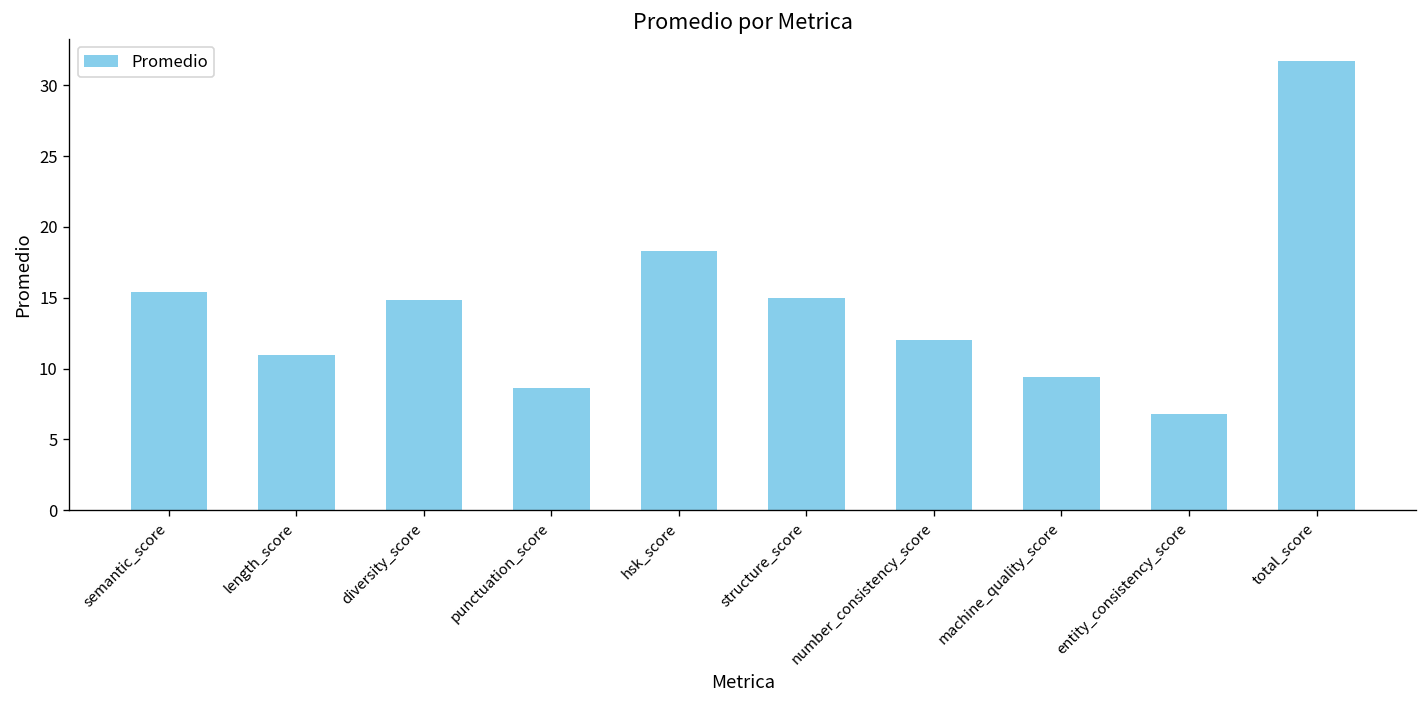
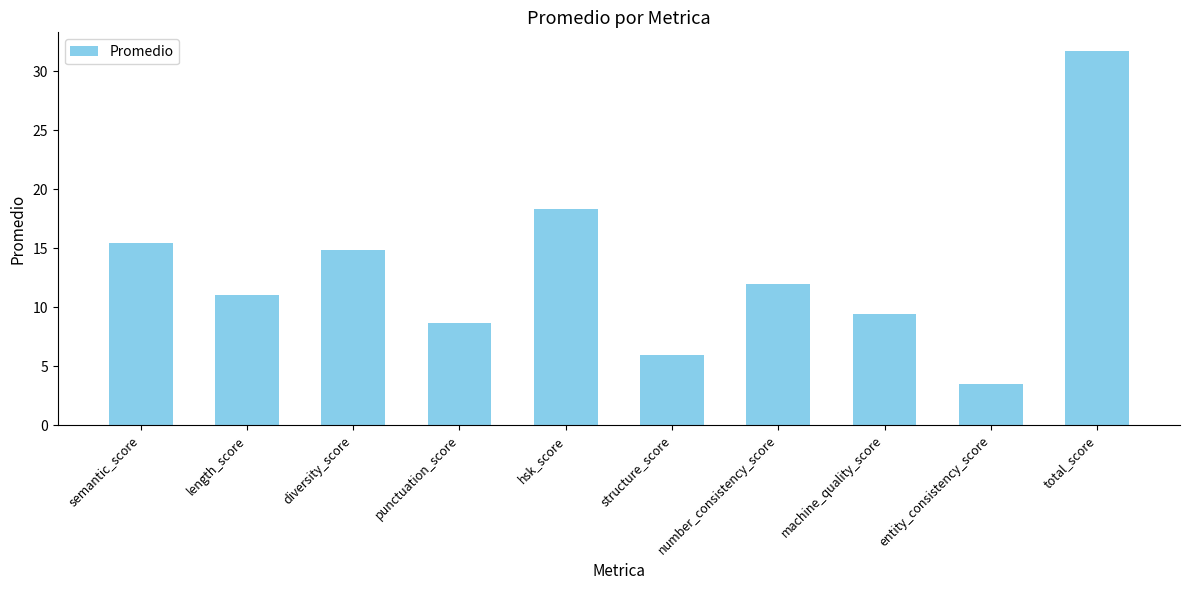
  {
    "semantic_score": 15.4,
    "length_score": 11.0,
    "diversity_score": 14.8,
    "punctuation_score": 8.6,
    "hsk_score": 18.3,
-   "structure_score": 15.0,
+   "structure_score": 5.9,
    "number_consistency_score": 12.0,
    "machine_quality_score": 9.4,
-   "entity_consistency_score": 6.8,
+   "entity_consistency_score": 3.4,
    "total_score": 31.7
  }
